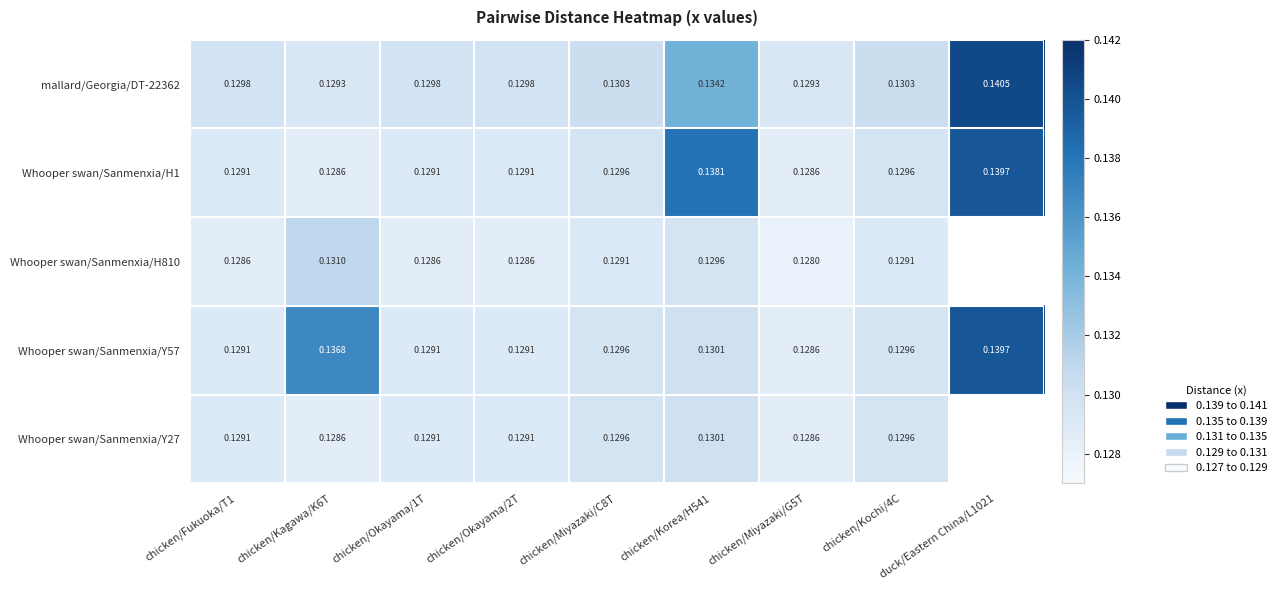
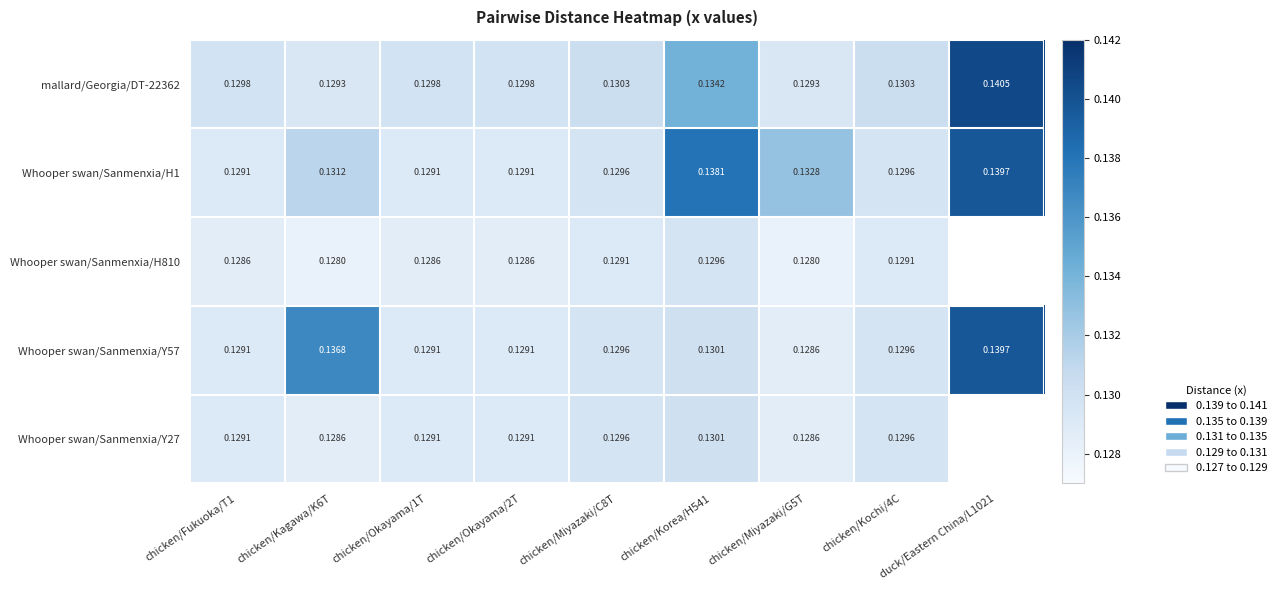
  {
    "mallard/Georgia/DT-22362": {
      "chicken/Fukuoka/T1": 0.1298,
      "chicken/Kagawa/K6T": 0.1293,
      "chicken/Okayama/1T": 0.1298,
      "chicken/Okayama/2T": 0.1298,
      "chicken/Miyazaki/C8T": 0.1303,
      "chicken/Korea/H541": 0.1342,
      "chicken/Miyazaki/G5T": 0.1293,
      "chicken/Kochi/4C": 0.1303,
      "duck/Eastern China/L1021": 0.1405
    },
    "Whooper swan/Sanmenxia/H1": {
      "chicken/Fukuoka/T1": 0.1291,
-     "chicken/Kagawa/K6T": 0.1286,
+     "chicken/Kagawa/K6T": 0.1312,
      "chicken/Okayama/1T": 0.1291,
      "chicken/Okayama/2T": 0.1291,
      "chicken/Miyazaki/C8T": 0.1296,
      "chicken/Korea/H541": 0.1381,
-     "chicken/Miyazaki/G5T": 0.1286,
+     "chicken/Miyazaki/G5T": 0.1328,
      "chicken/Kochi/4C": 0.1296,
      "duck/Eastern China/L1021": 0.1397
    },
    "Whooper swan/Sanmenxia/H810": {
      "chicken/Fukuoka/T1": 0.1286,
-     "chicken/Kagawa/K6T": 0.1310,
+     "chicken/Kagawa/K6T": 0.1280,
      "chicken/Okayama/1T": 0.1286,
      "chicken/Okayama/2T": 0.1286,
      "chicken/Miyazaki/C8T": 0.1291,
      "chicken/Korea/H541": 0.1296,
      "chicken/Miyazaki/G5T": 0.1280,
      "chicken/Kochi/4C": 0.1291
    },
    "Whooper swan/Sanmenxia/Y57": {
      "chicken/Fukuoka/T1": 0.1291,
      "chicken/Kagawa/K6T": 0.1368,
      "chicken/Okayama/1T": 0.1291,
      "chicken/Okayama/2T": 0.1291,
      "chicken/Miyazaki/C8T": 0.1296,
      "chicken/Korea/H541": 0.1301,
      "chicken/Miyazaki/G5T": 0.1286,
      "chicken/Kochi/4C": 0.1296,
      "duck/Eastern China/L1021": 0.1397
    },
    "Whooper swan/Sanmenxia/Y27": {
      "chicken/Fukuoka/T1": 0.1291,
      "chicken/Kagawa/K6T": 0.1286,
      "chicken/Okayama/1T": 0.1291,
      "chicken/Okayama/2T": 0.1291,
      "chicken/Miyazaki/C8T": 0.1296,
      "chicken/Korea/H541": 0.1301,
      "chicken/Miyazaki/G5T": 0.1286,
      "chicken/Kochi/4C": 0.1296
    }
  }
